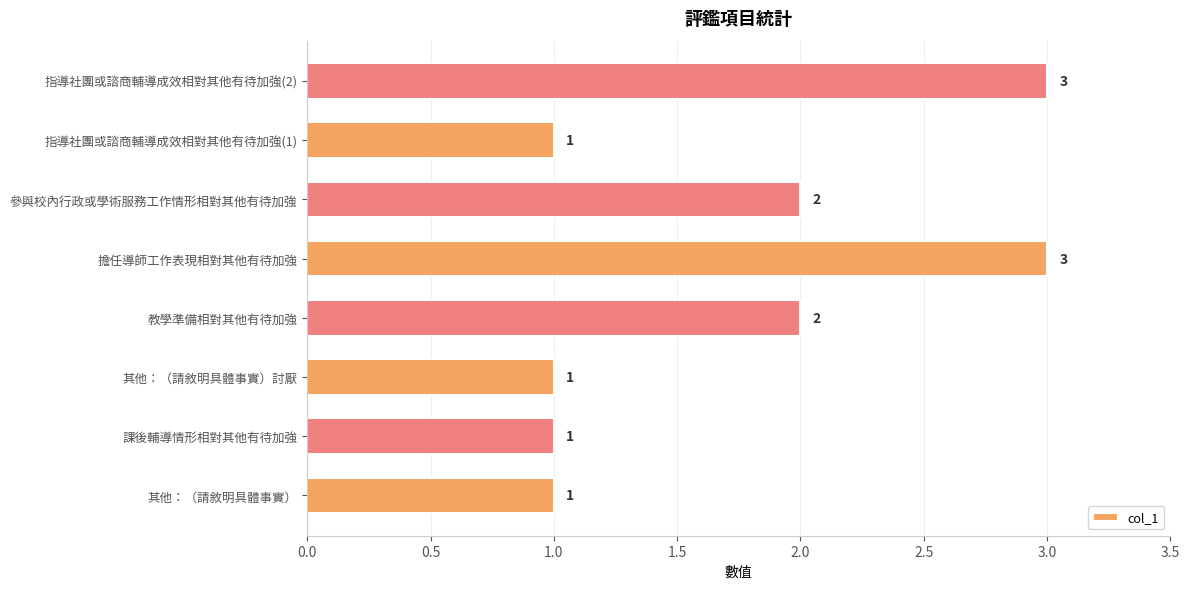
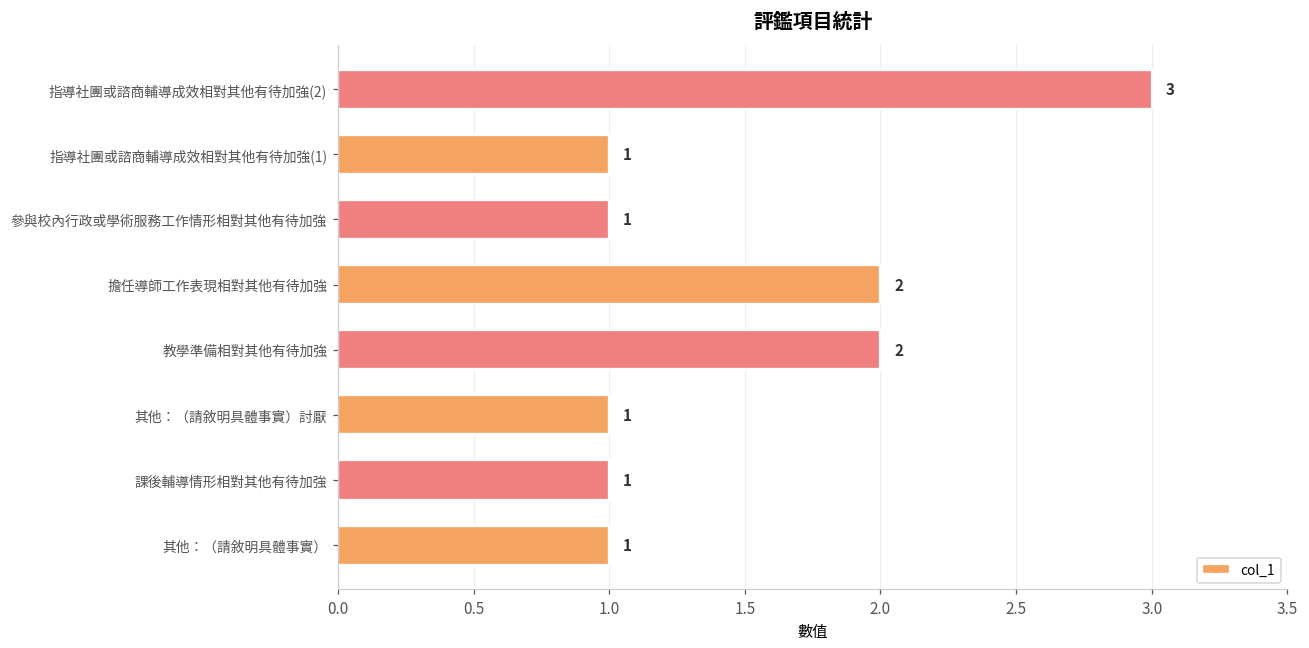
  {
    "指導社團或諮商輔導成效相對其他有待加強(2)": 3,
    "指導社團或諮商輔導成效相對其他有待加強(1)": 1,
-   "參與校內行政或學術服務工作情形相對其他有待加強": 2,
-   "擔任導師工作表現相對其他有待加強": 3,
+   "參與校內行政或學術服務工作情形相對其他有待加強": 1,
+   "擔任導師工作表現相對其他有待加強": 2,
    "教學準備相對其他有待加強": 2,
    "其他：（請敘明具體事實）討厭": 1,
    "課後輔導情形相對其他有待加強": 1,
    "其他：（請敘明具體事實）": 1
  }
